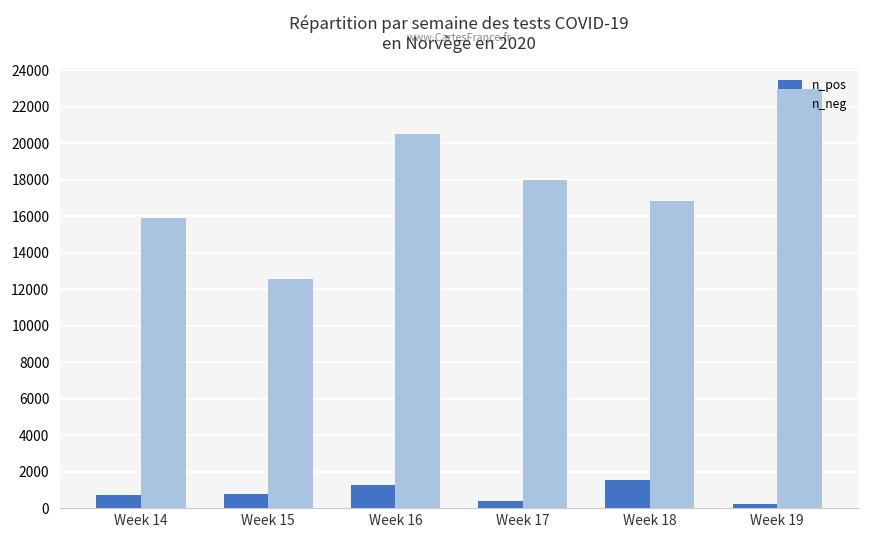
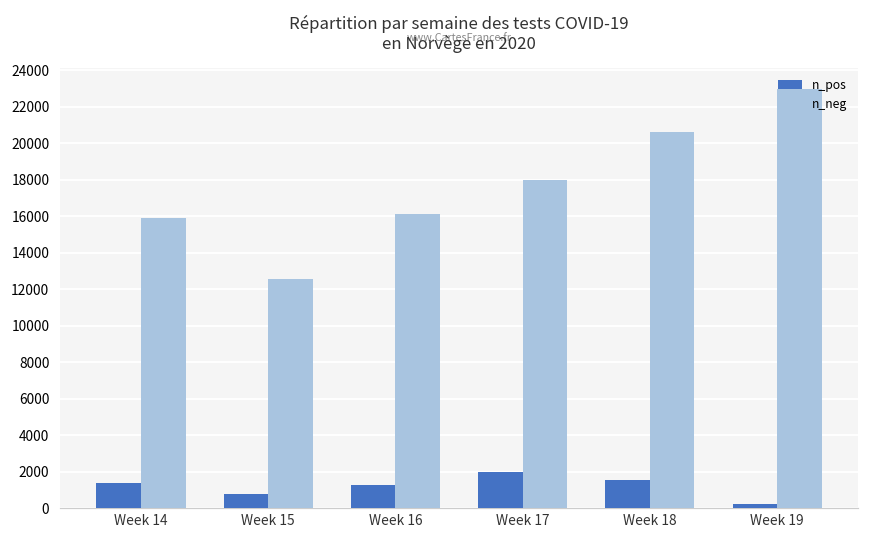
  {
    "n_pos": {
-     "Week 14": 700,
+     "Week 14": 1400,
      "Week 15": 800,
      "Week 16": 1300,
-     "Week 17": 400,
+     "Week 17": 2000,
      "Week 18": 1600,
      "Week 19": 200
    },
    "n_neg": {
      "Week 14": 15900,
      "Week 15": 12600,
-     "Week 16": 20500,
+     "Week 16": 16100,
      "Week 17": 18000,
-     "Week 18": 16800,
+     "Week 18": 20600,
      "Week 19": 23000
    }
  }
